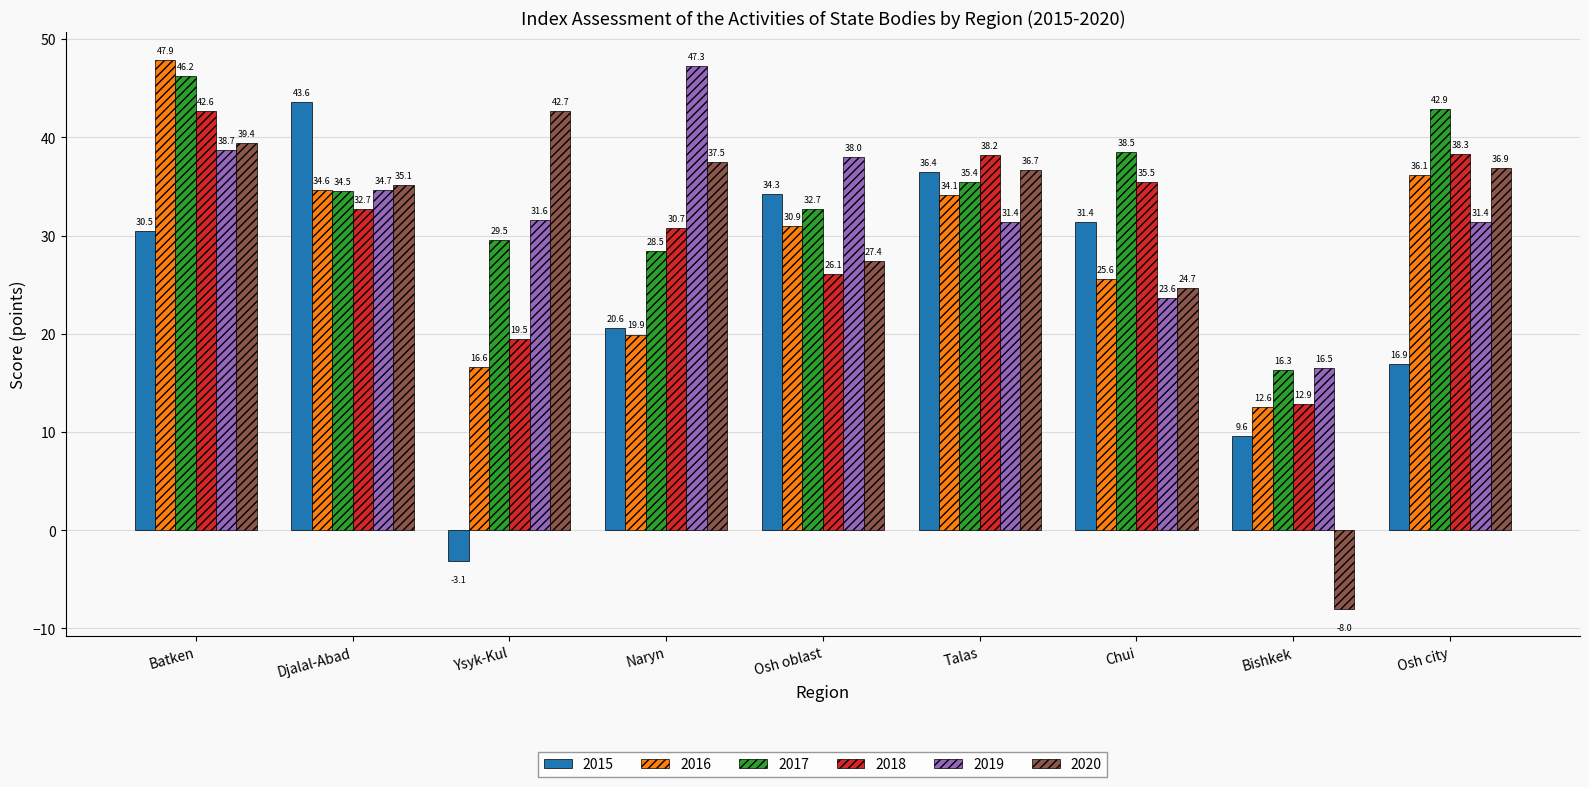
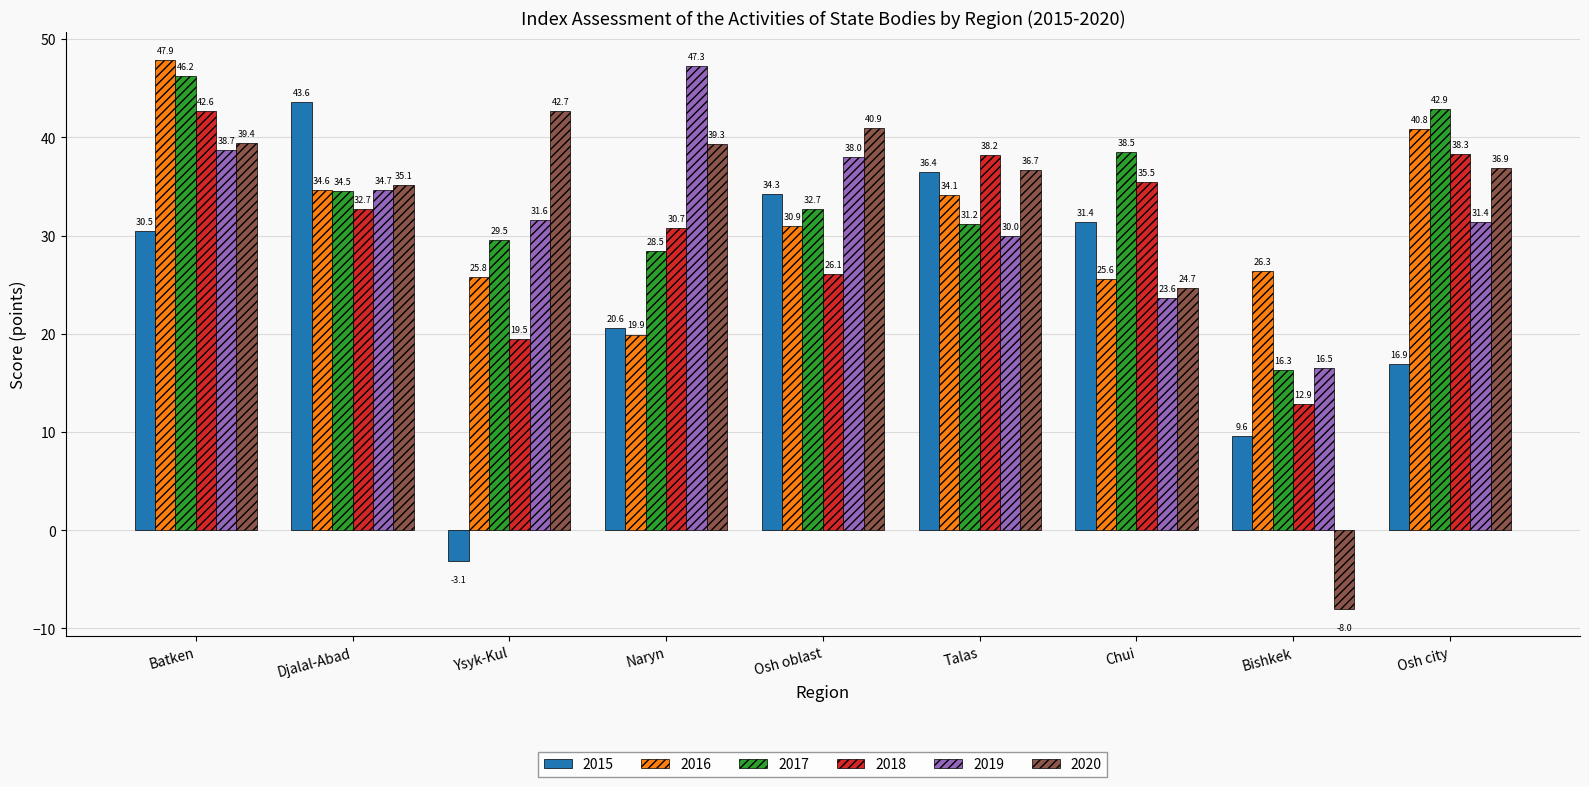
  {
    "2015": {
      "Batken": 30.5,
      "Djalal-Abad": 43.6,
      "Ysyk-Kul": -3.1,
      "Naryn": 20.6,
      "Osh oblast": 34.3,
      "Talas": 36.4,
      "Chui": 31.4,
      "Bishkek": 9.6,
      "Osh city": 16.9
    },
    "2016": {
      "Batken": 47.9,
      "Djalal-Abad": 34.6,
-     "Ysyk-Kul": 16.6,
+     "Ysyk-Kul": 25.8,
      "Naryn": 19.9,
      "Osh oblast": 30.9,
      "Talas": 34.1,
      "Chui": 25.6,
-     "Bishkek": 12.6,
-     "Osh city": 36.1
+     "Bishkek": 26.3,
+     "Osh city": 40.8
    },
    "2017": {
      "Batken": 46.2,
      "Djalal-Abad": 34.5,
      "Ysyk-Kul": 29.5,
      "Naryn": 28.5,
      "Osh oblast": 32.7,
-     "Talas": 35.4,
+     "Talas": 31.2,
      "Chui": 38.5,
      "Bishkek": 16.3,
      "Osh city": 42.9
    },
    "2018": {
      "Batken": 42.6,
      "Djalal-Abad": 32.7,
      "Ysyk-Kul": 19.5,
      "Naryn": 30.7,
      "Osh oblast": 26.1,
      "Talas": 38.2,
      "Chui": 35.5,
      "Bishkek": 12.9,
      "Osh city": 38.3
    },
    "2019": {
      "Batken": 38.7,
      "Djalal-Abad": 34.7,
      "Ysyk-Kul": 31.6,
      "Naryn": 47.3,
      "Osh oblast": 38.0,
-     "Talas": 31.4,
+     "Talas": 30.0,
      "Chui": 23.6,
      "Bishkek": 16.5,
      "Osh city": 31.4
    },
    "2020": {
      "Batken": 39.4,
      "Djalal-Abad": 35.1,
      "Ysyk-Kul": 42.7,
-     "Naryn": 37.5,
-     "Osh oblast": 27.4,
+     "Naryn": 39.3,
+     "Osh oblast": 40.9,
      "Talas": 36.7,
      "Chui": 24.7,
      "Bishkek": -8.0,
      "Osh city": 36.9
    }
  }
